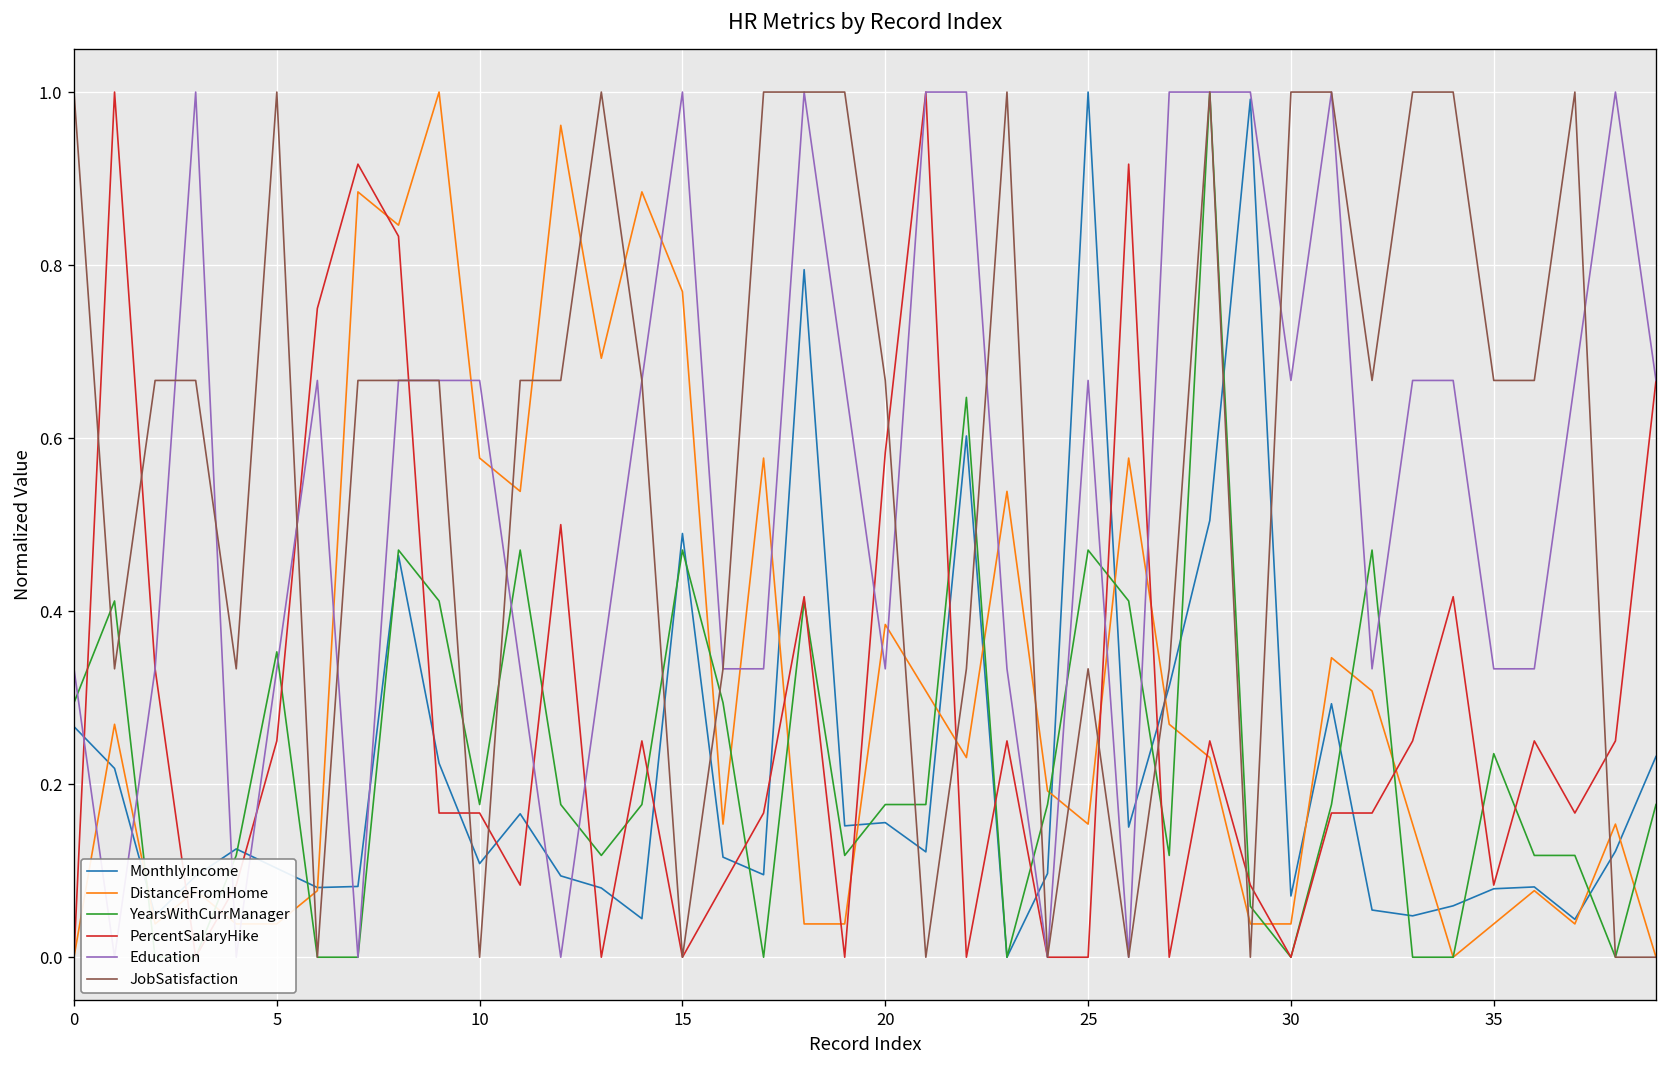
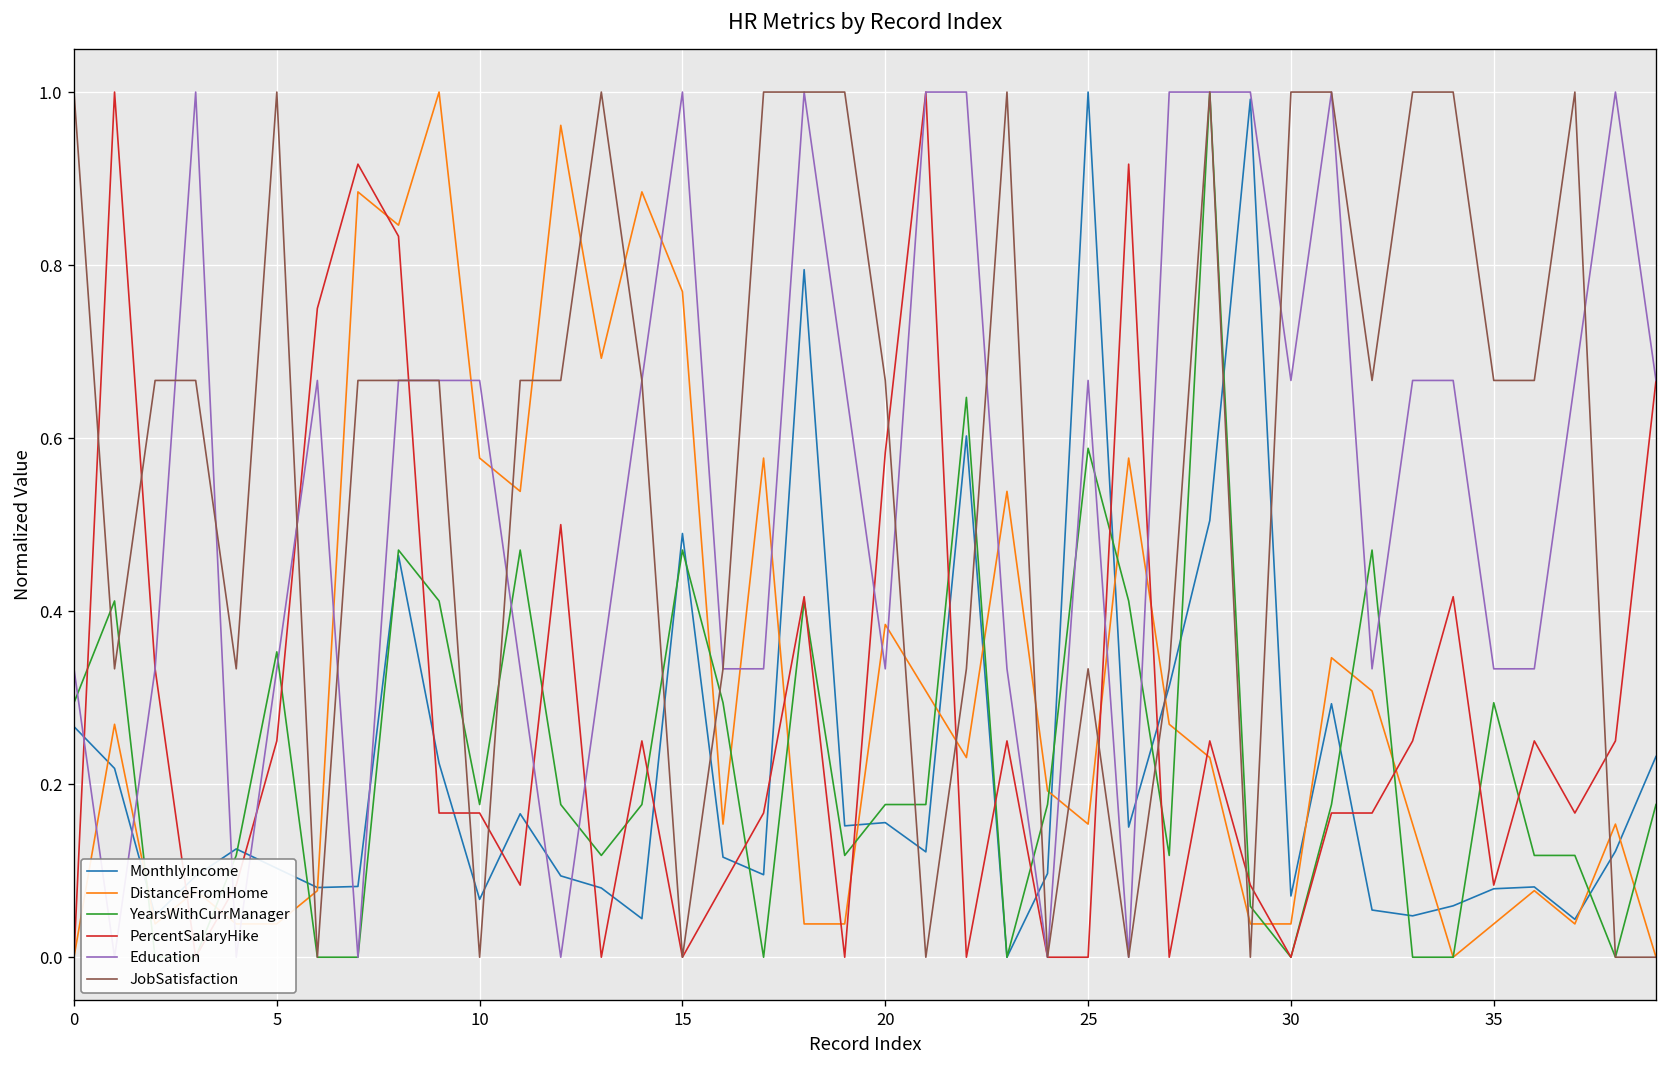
  {
    "MonthlyIncome": {
      "0": 0.27,
-     "10": 0.11,
+     "10": 0.07,
      "15": 0.49,
      "20": 0.16,
      "25": 1.00,
      "30": 0.07,
      "35": 0.08
    },
    "DistanceFromHome": {
      "10": 0.58,
      "15": 0.77,
      "20": 0.38,
      "25": 0.15,
      "30": 0.04,
      "35": 0.04
    },
    "YearsWithCurrManager": {
      "0": 0.29,
      "5": 0.35,
      "10": 0.18,
      "15": 0.47,
      "20": 0.18,
-     "25": 0.47,
-     "35": 0.24
+     "25": 0.59,
+     "35": 0.29
    },
    "PercentSalaryHike": {
      "5": 0.25,
      "10": 0.17,
      "20": 0.58,
      "25": 0.00,
      "35": 0.08
    },
    "Education": {
      "0": 0.33,
      "5": 0.33,
      "10": 0.67,
      "15": 1.00,
      "20": 0.33,
      "25": 0.67,
      "30": 0.67,
      "35": 0.33
    },
    "JobSatisfaction": {
      "0": 1.00,
      "5": 1.00,
      "10": 0.00,
      "20": 0.67,
      "25": 0.33,
      "30": 1.00,
      "35": 0.67
    }
  }
